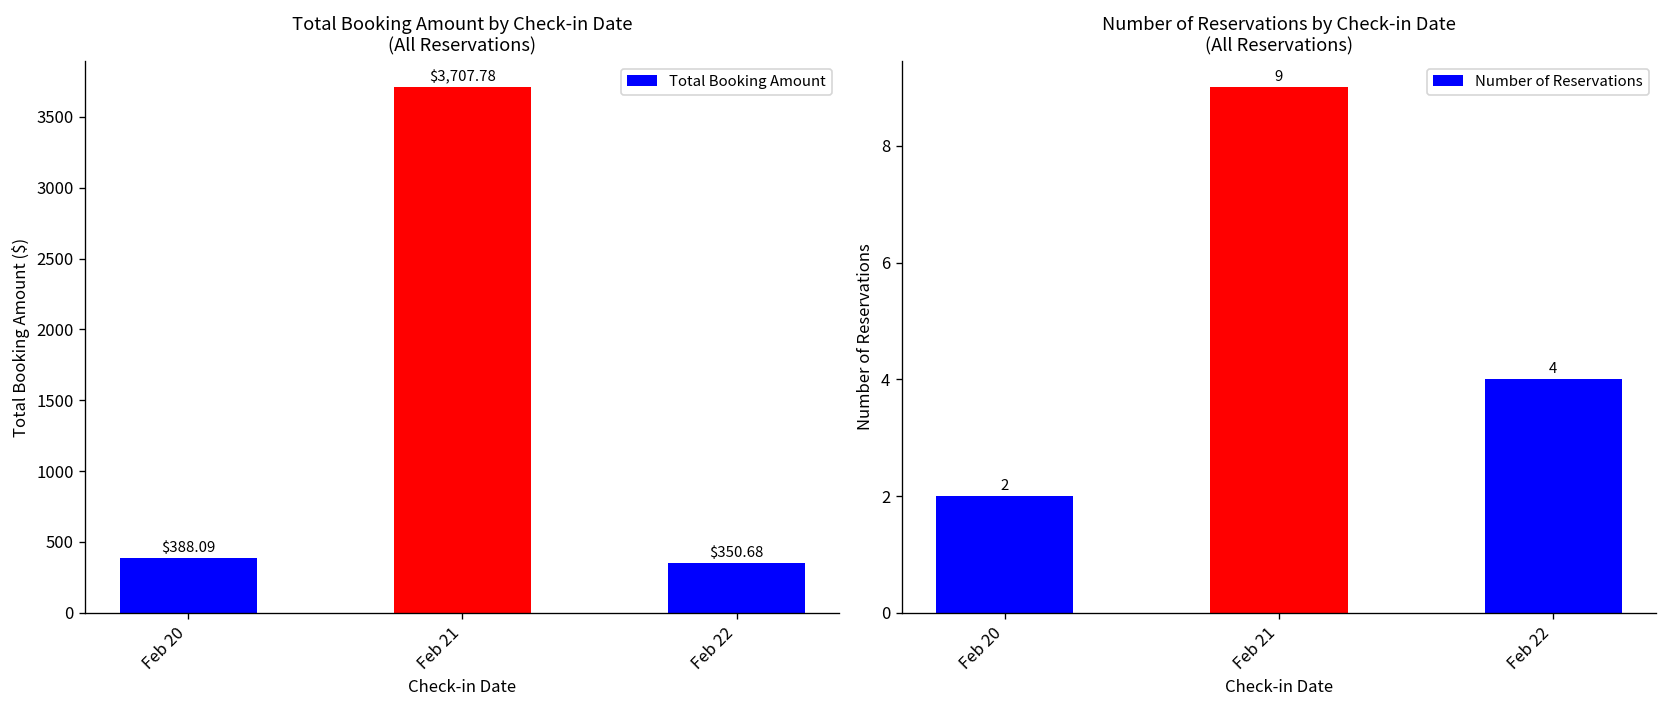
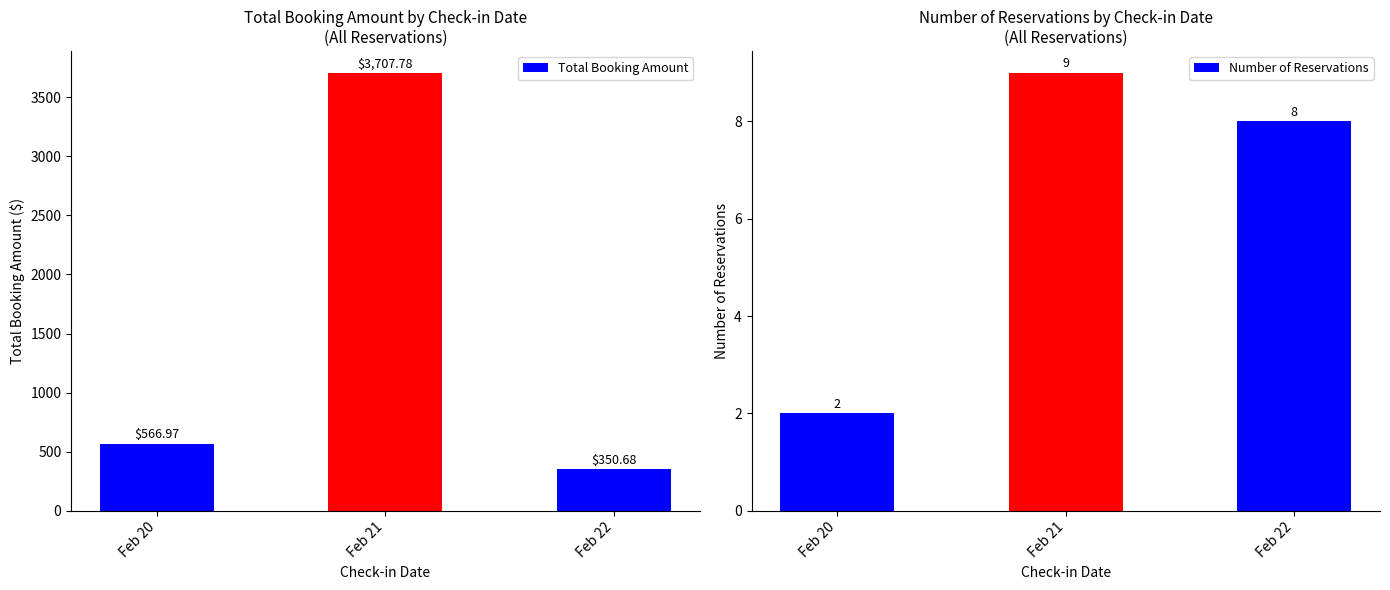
  {
    "Total Booking Amount by Check-in Date (All Reservations)": {
-     "Feb 20": "$388.09",
+     "Feb 20": "$566.97",
      "Feb 21": "$3,707.78",
      "Feb 22": "$350.68"
    },
    "Number of Reservations by Check-in Date (All Reservations)": {
      "Feb 20": "2",
      "Feb 21": "9",
-     "Feb 22": "4"
+     "Feb 22": "8"
    }
  }
